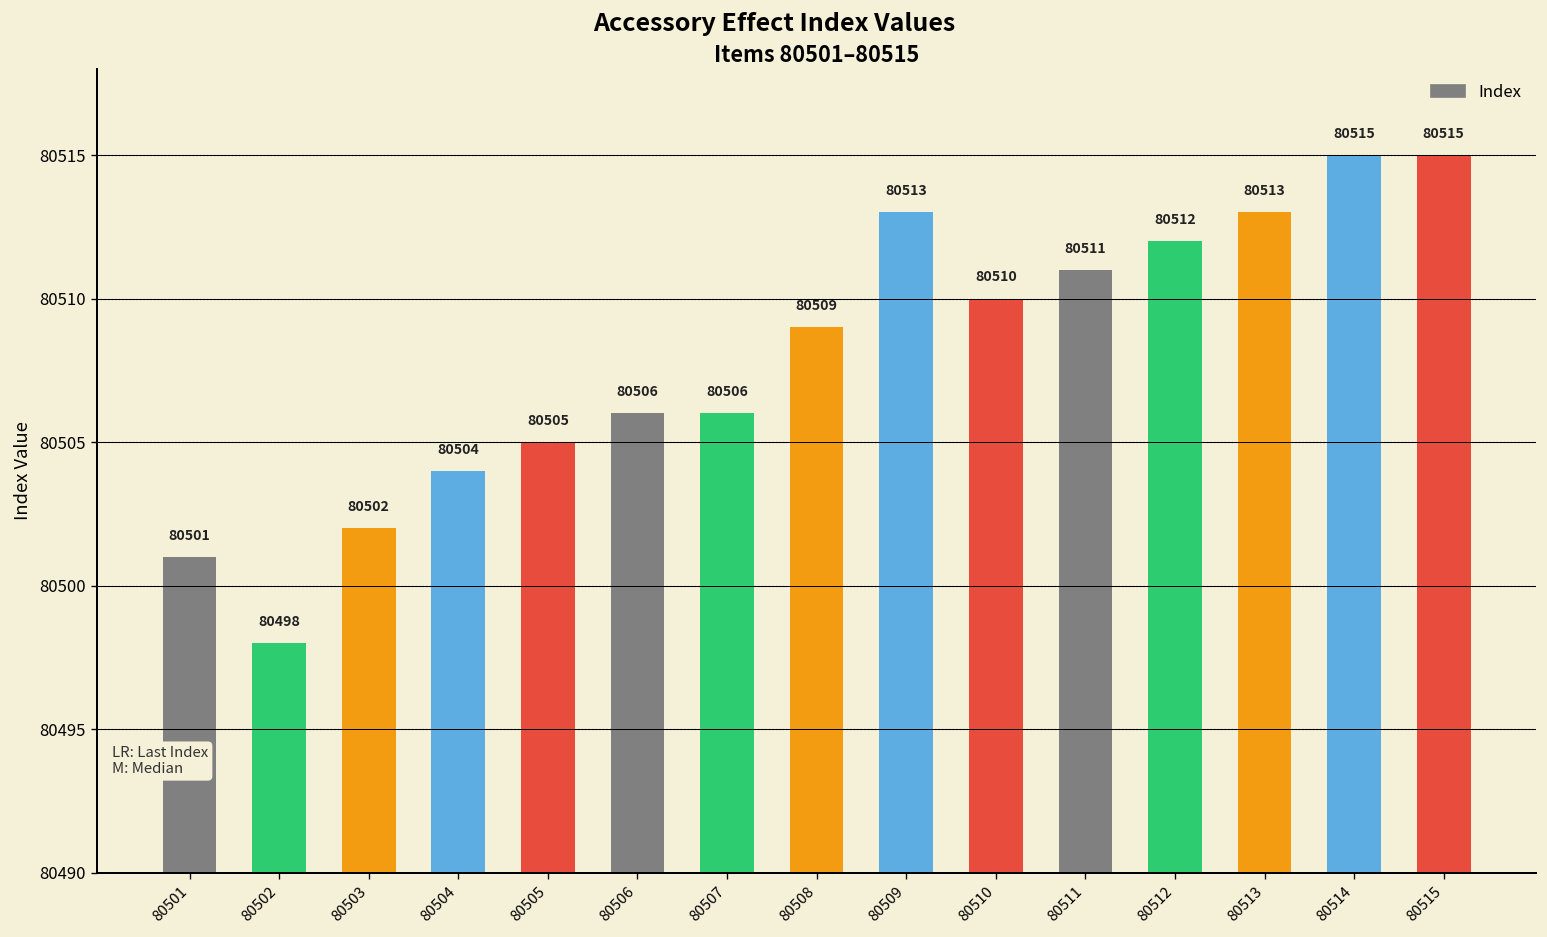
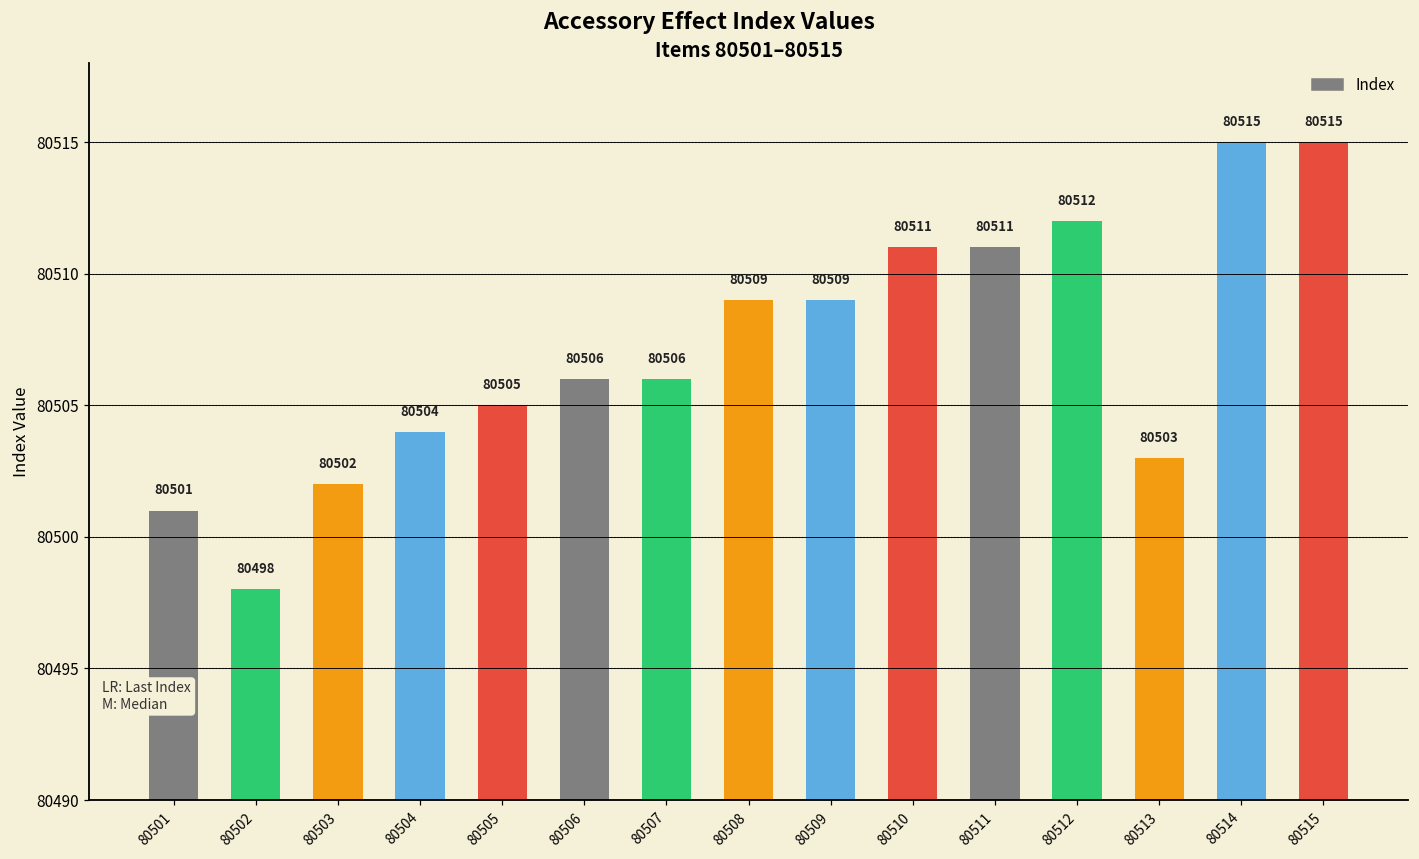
  {
    "80501": 80501,
    "80502": 80498,
    "80503": 80502,
    "80504": 80504,
    "80505": 80505,
    "80506": 80506,
    "80507": 80506,
    "80508": 80509,
-   "80509": 80513,
-   "80510": 80510,
+   "80509": 80509,
+   "80510": 80511,
    "80511": 80511,
    "80512": 80512,
-   "80513": 80513,
+   "80513": 80503,
    "80514": 80515,
    "80515": 80515
  }
